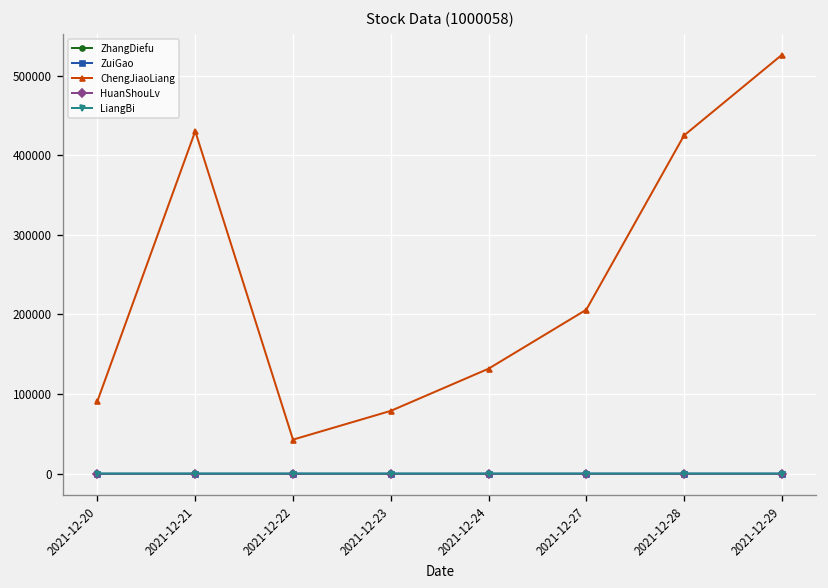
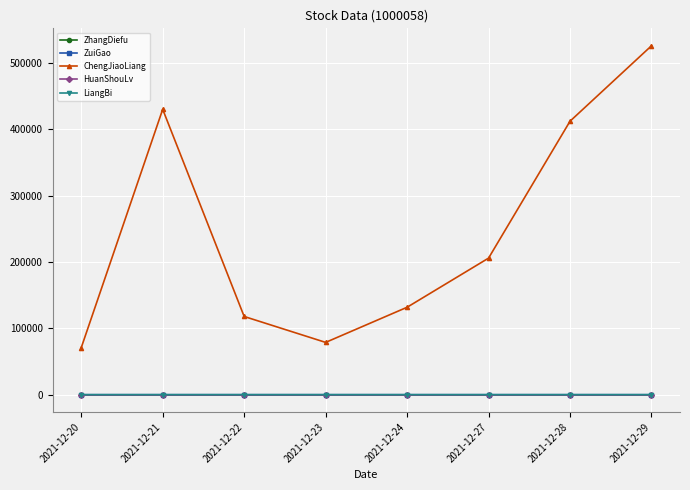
  {
    "LiangBi": {
      "2021-12-20": 0,
      "2021-12-21": 0,
      "2021-12-22": 0,
      "2021-12-23": 0,
      "2021-12-24": 0,
      "2021-12-27": 0,
      "2021-12-28": 0,
      "2021-12-29": 0
    },
    "ChengJiaoLiang": {
-     "2021-12-20": 90000,
+     "2021-12-20": 70000,
      "2021-12-21": 430000,
-     "2021-12-22": 40000,
+     "2021-12-22": 120000,
      "2021-12-23": 80000,
      "2021-12-24": 130000,
      "2021-12-27": 210000,
-     "2021-12-28": 420000,
+     "2021-12-28": 410000,
      "2021-12-29": 530000
    }
  }
